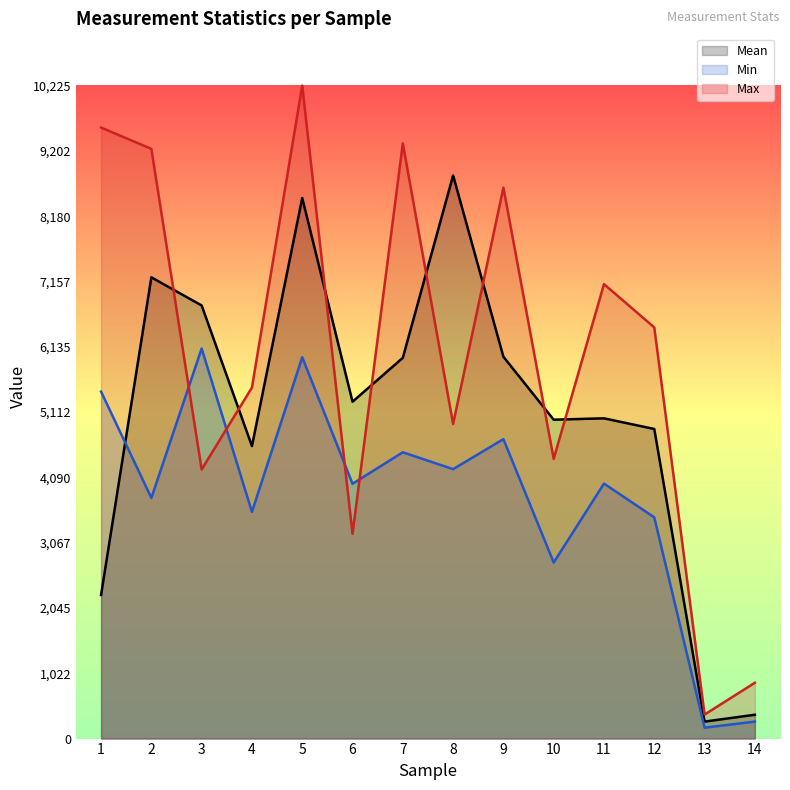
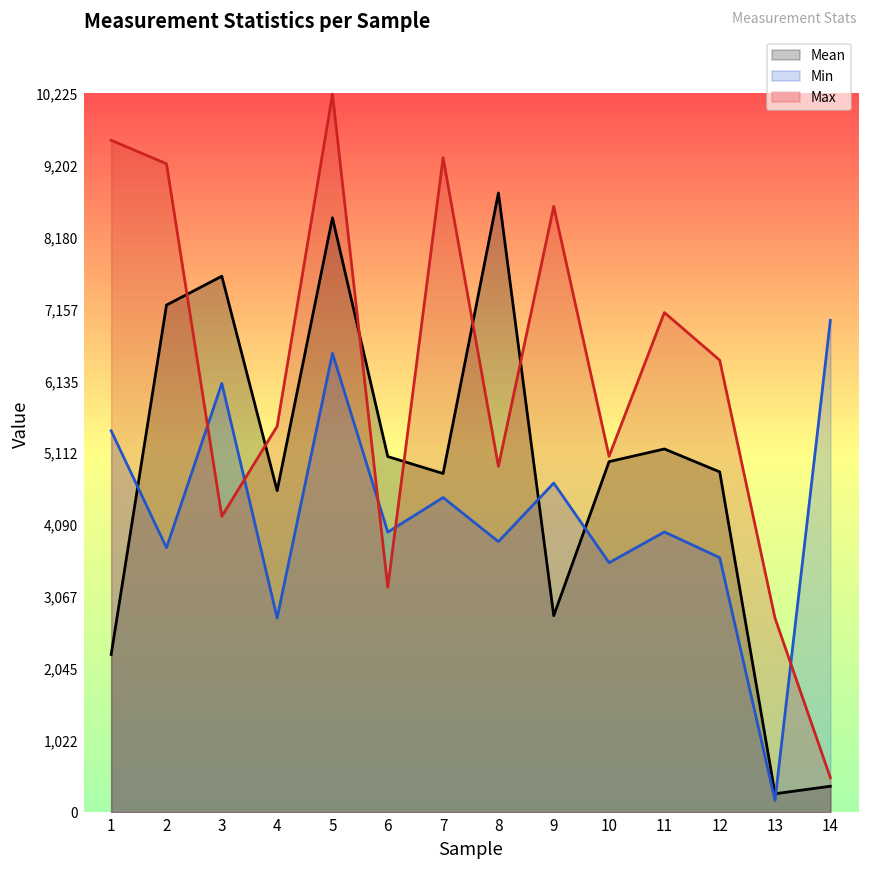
  {
    "Mean": {
      "1": "2,200",
      "2": "7,200",
-     "3": "6,800",
+     "3": "7,600",
      "4": "4,600",
      "5": "8,500",
-     "6": "5,300",
-     "7": "6,000",
+     "6": "5,100",
+     "7": "4,800",
      "8": "8,800",
-     "9": "6,000",
+     "9": "2,800",
      "10": "5,000",
-     "11": "5,000",
+     "11": "5,200",
      "12": "4,800",
      "13": "300",
      "14": "400"
    },
    "Min": {
      "1": "5,400",
      "2": "3,800",
      "3": "6,100",
-     "4": "3,500",
-     "5": "6,000",
+     "4": "2,800",
+     "5": "6,500",
      "6": "4,000",
      "7": "4,500",
-     "8": "4,200",
+     "8": "3,900",
      "9": "4,700",
-     "10": "2,800",
+     "10": "3,600",
      "11": "4,000",
-     "12": "3,500",
+     "12": "3,600",
      "13": "200",
-     "14": "300"
+     "14": "7,000"
    },
    "Max": {
      "1": "9,600",
      "2": "9,200",
      "3": "4,200",
      "4": "5,500",
      "5": "10,200",
      "6": "3,200",
      "7": "9,300",
      "8": "4,900",
      "9": "8,600",
-     "10": "4,400",
+     "10": "5,100",
      "11": "7,100",
      "12": "6,400",
-     "13": "400",
-     "14": "900"
+     "13": "2,800",
+     "14": "500"
    }
  }
